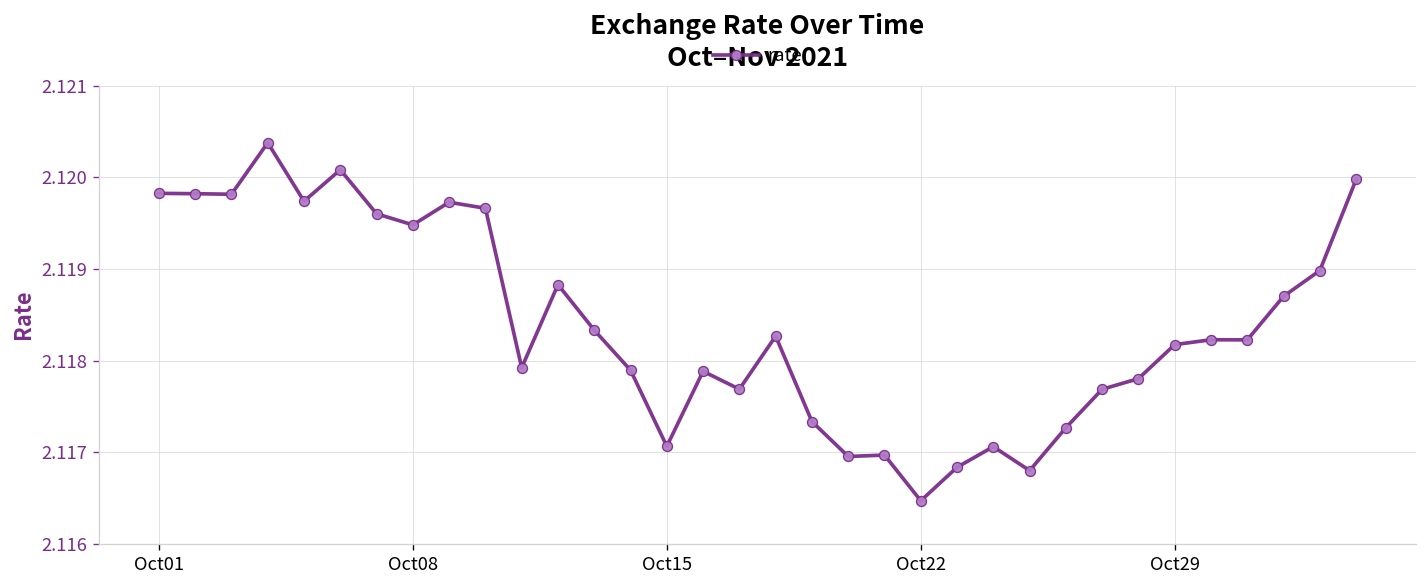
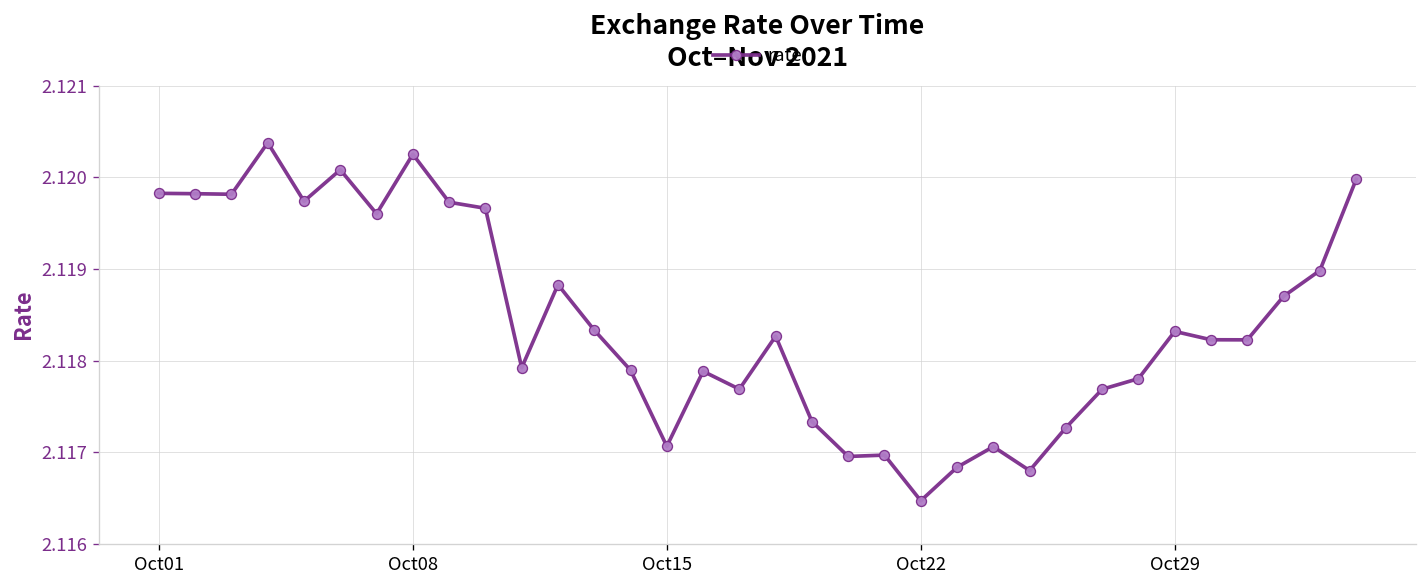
  {
    "Oct01": 2.1198,
-   "Oct08": 2.1195,
+   "Oct08": 2.1203,
    "Oct15": 2.1171,
    "Oct22": 2.1165,
-   "Oct29": 2.1182
+   "Oct29": 2.1183
  }
